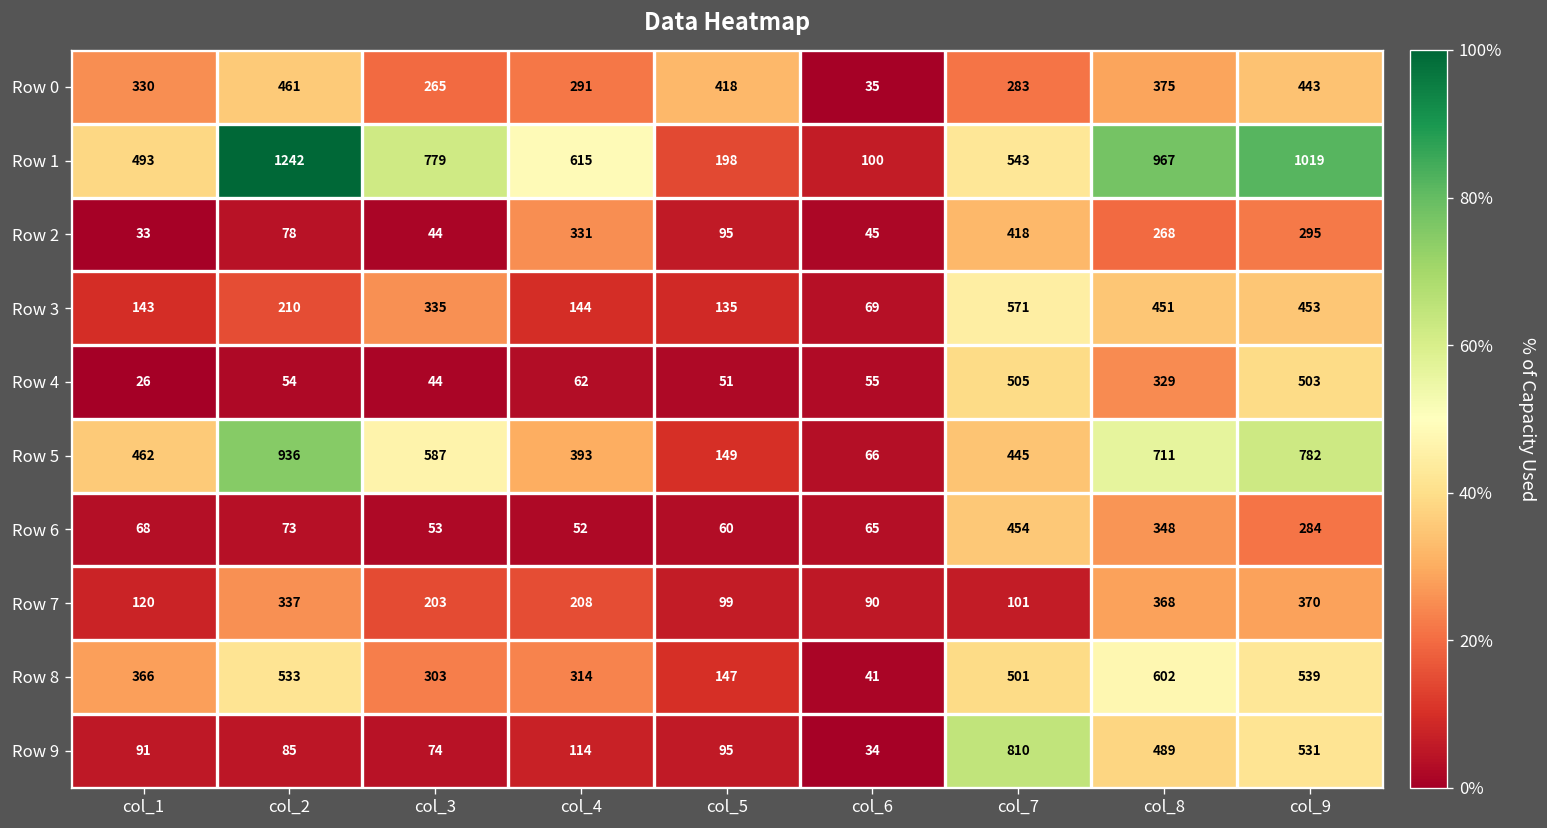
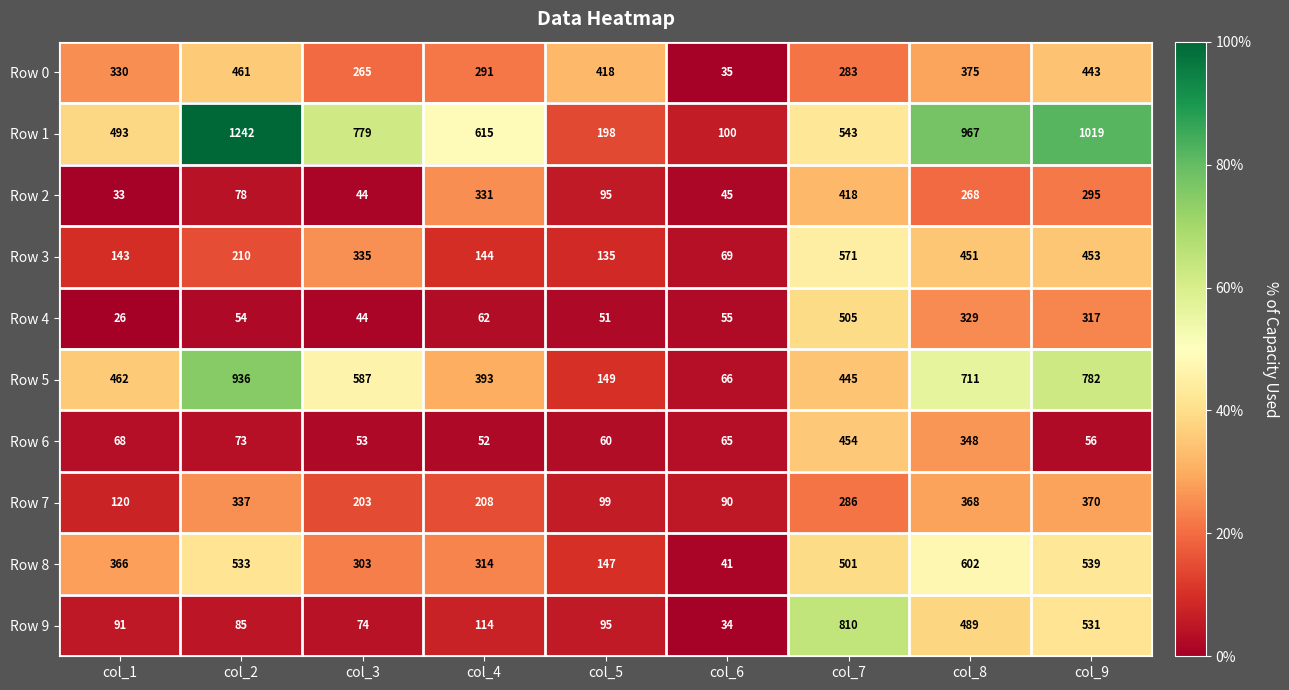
  {
    "Row 0": {
      "col_1": 330,
      "col_2": 461,
      "col_3": 265,
      "col_4": 291,
      "col_5": 418,
      "col_6": 35,
      "col_7": 283,
      "col_8": 375,
      "col_9": 443
    },
    "Row 1": {
      "col_1": 493,
      "col_2": 1242,
      "col_3": 779,
      "col_4": 615,
      "col_5": 198,
      "col_6": 100,
      "col_7": 543,
      "col_8": 967,
      "col_9": 1019
    },
    "Row 2": {
      "col_1": 33,
      "col_2": 78,
      "col_3": 44,
      "col_4": 331,
      "col_5": 95,
      "col_6": 45,
      "col_7": 418,
      "col_8": 268,
      "col_9": 295
    },
    "Row 3": {
      "col_1": 143,
      "col_2": 210,
      "col_3": 335,
      "col_4": 144,
      "col_5": 135,
      "col_6": 69,
      "col_7": 571,
      "col_8": 451,
      "col_9": 453
    },
    "Row 4": {
      "col_1": 26,
      "col_2": 54,
      "col_3": 44,
      "col_4": 62,
      "col_5": 51,
      "col_6": 55,
      "col_7": 505,
      "col_8": 329,
-     "col_9": 503
+     "col_9": 317
    },
    "Row 5": {
      "col_1": 462,
      "col_2": 936,
      "col_3": 587,
      "col_4": 393,
      "col_5": 149,
      "col_6": 66,
      "col_7": 445,
      "col_8": 711,
      "col_9": 782
    },
    "Row 6": {
      "col_1": 68,
      "col_2": 73,
      "col_3": 53,
      "col_4": 52,
      "col_5": 60,
      "col_6": 65,
      "col_7": 454,
      "col_8": 348,
-     "col_9": 284
+     "col_9": 56
    },
    "Row 7": {
      "col_1": 120,
      "col_2": 337,
      "col_3": 203,
      "col_4": 208,
      "col_5": 99,
      "col_6": 90,
-     "col_7": 101,
+     "col_7": 286,
      "col_8": 368,
      "col_9": 370
    },
    "Row 8": {
      "col_1": 366,
      "col_2": 533,
      "col_3": 303,
      "col_4": 314,
      "col_5": 147,
      "col_6": 41,
      "col_7": 501,
      "col_8": 602,
      "col_9": 539
    },
    "Row 9": {
      "col_1": 91,
      "col_2": 85,
      "col_3": 74,
      "col_4": 114,
      "col_5": 95,
      "col_6": 34,
      "col_7": 810,
      "col_8": 489,
      "col_9": 531
    }
  }
